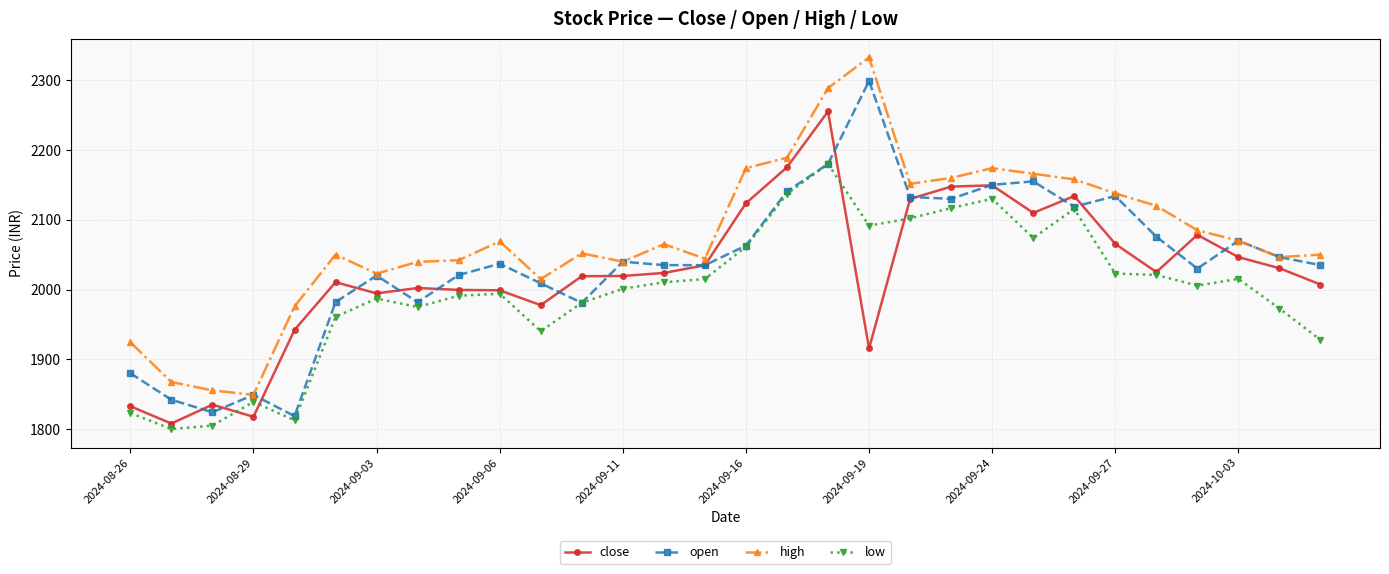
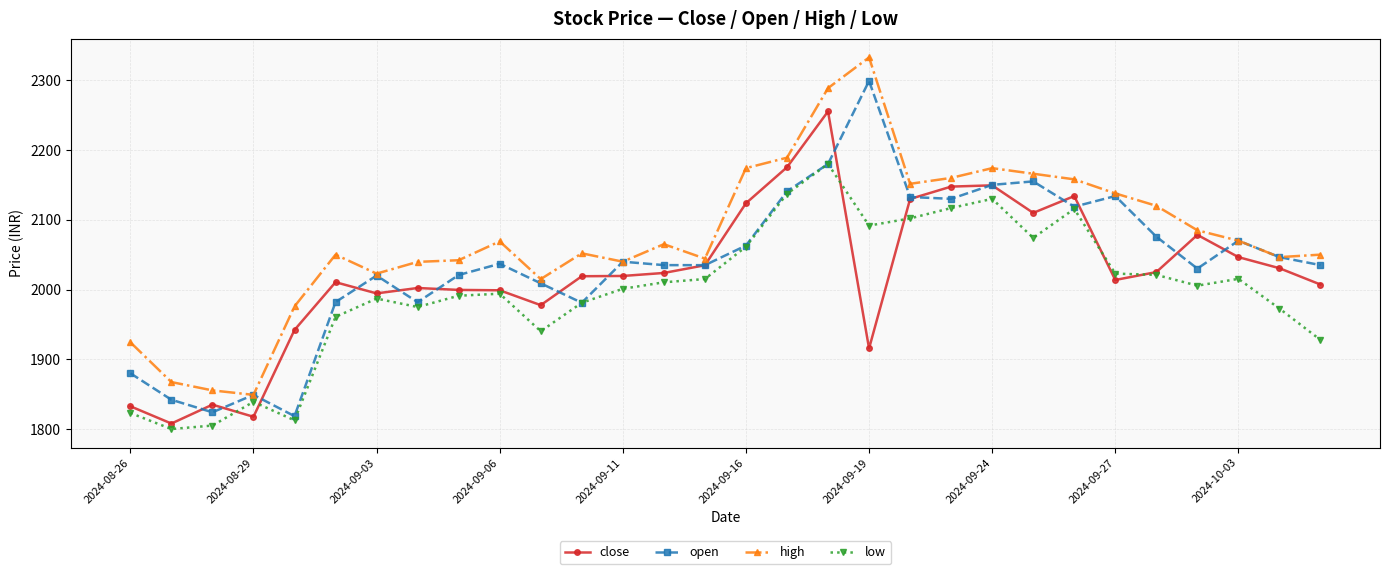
  {
    "close": {
      "2024-08-26": 1830,
      "2024-08-29": 1820,
      "2024-09-03": 1990,
      "2024-09-06": 2000,
      "2024-09-11": 2020,
      "2024-09-16": 2120,
      "2024-09-19": 1920,
-     "2024-09-27": 2070,
+     "2024-09-27": 2010,
      "2024-10-03": 2050
    },
    "open": {
      "2024-08-26": 1880,
      "2024-09-06": 2040,
      "2024-09-19": 2300,
      "2024-09-27": 2130
    },
    "high": {
      "2024-08-26": 1920,
      "2024-09-06": 2070,
      "2024-09-16": 2170,
      "2024-09-19": 2330,
      "2024-09-24": 2170,
      "2024-09-27": 2140
    },
    "low": {
      "2024-08-26": 1820,
      "2024-08-29": 1840,
      "2024-09-03": 1990,
      "2024-09-06": 1990,
      "2024-09-11": 2000,
      "2024-09-19": 2090,
      "2024-09-24": 2130,
      "2024-09-27": 2020,
      "2024-10-03": 2020
    }
  }
